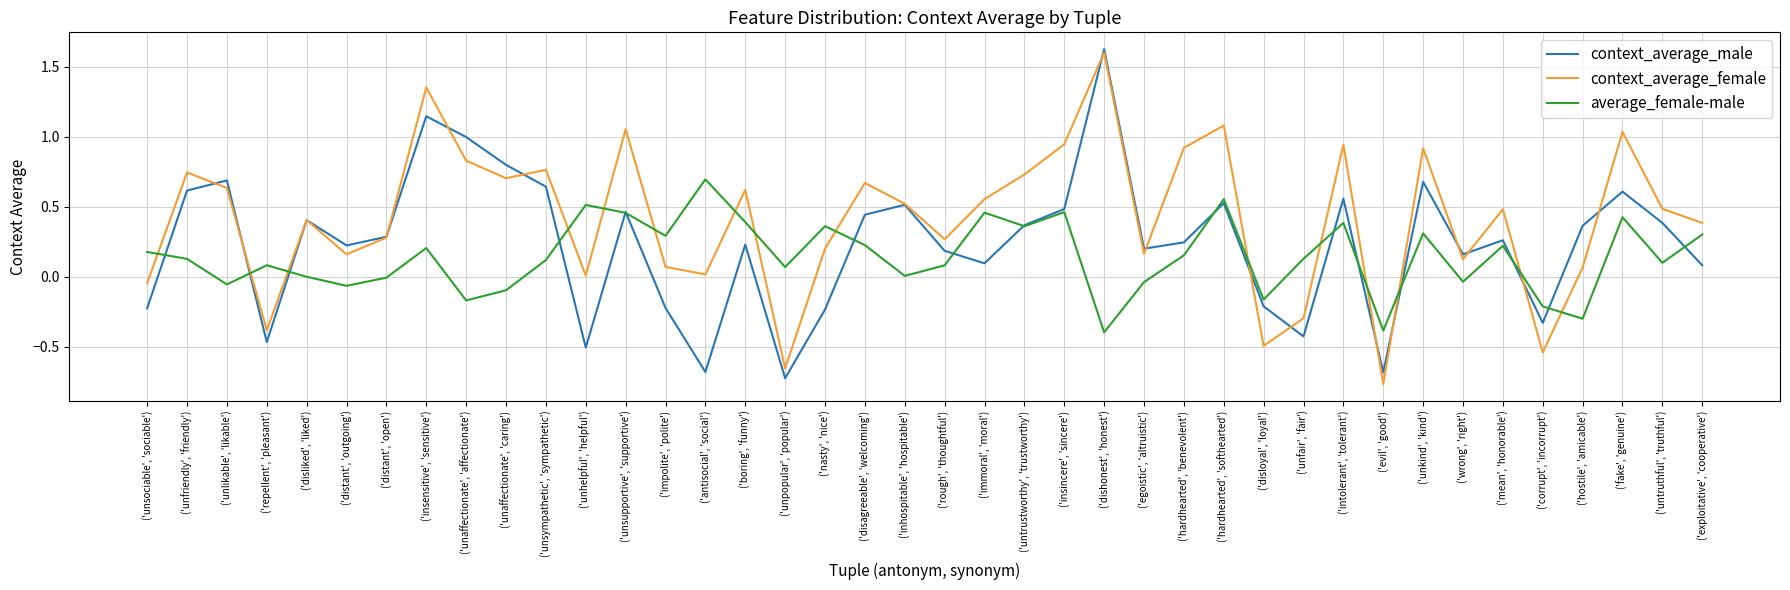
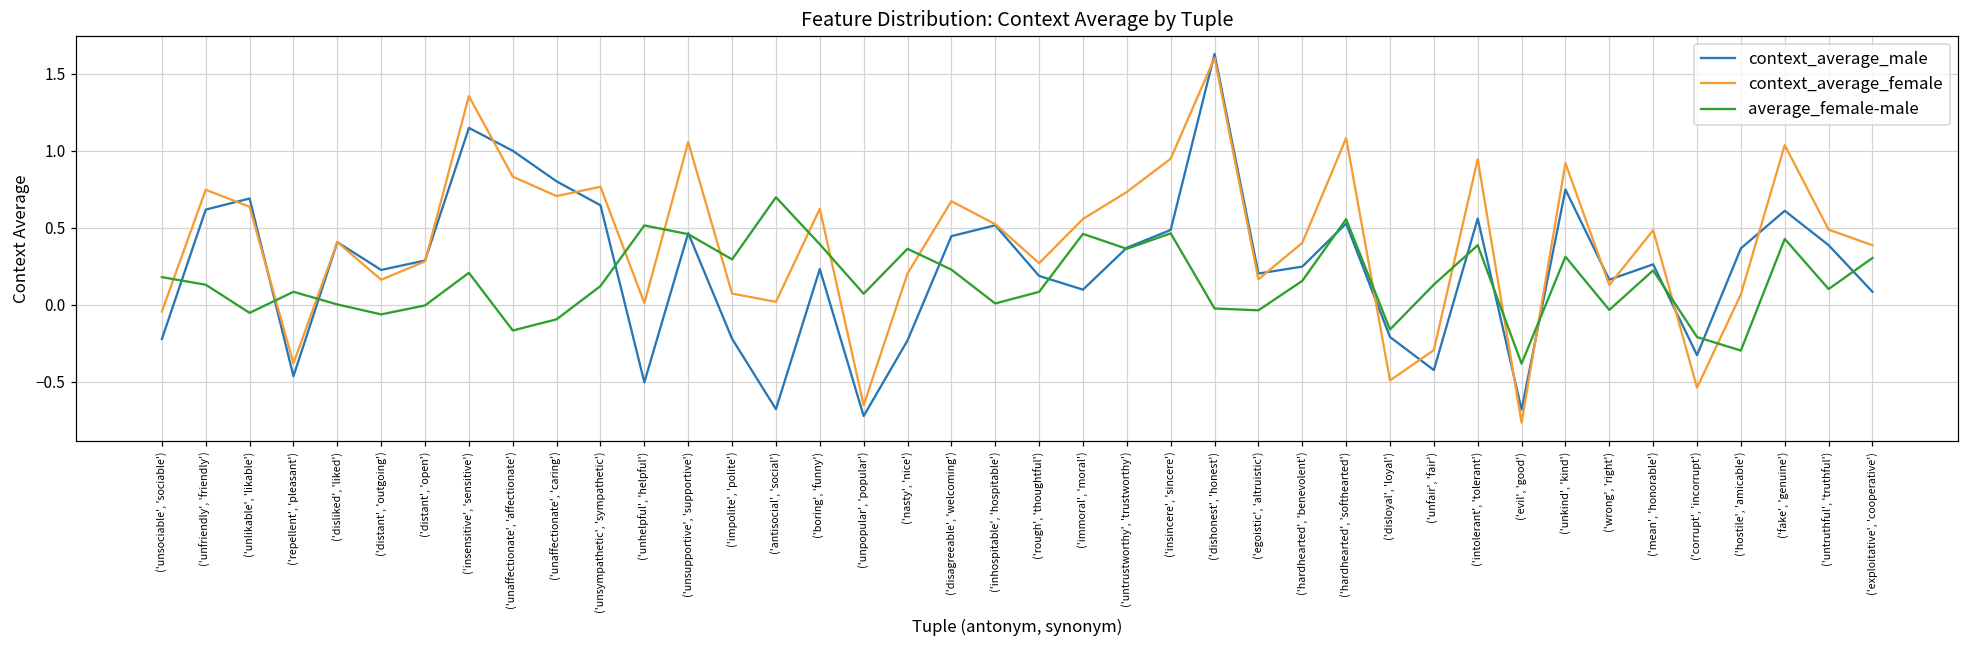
  {
    "context_average_male": {
      "('unsociable', 'sociable')": -0.22,
      "('unfriendly', 'friendly')": 0.62,
      "('unlikable', 'likable')": 0.69,
      "('repellent', 'pleasant')": -0.46,
      "('distant', 'outgoing')": 0.22,
      "('insensitive', 'sensitive')": 1.15,
      "('unaffectionate', 'affectionate')": 1.00,
      "('unaffectionate', 'caring')": 0.80,
      "('unsympathetic', 'sympathetic')": 0.64,
      "('unhelpful', 'helpful')": -0.50,
      "('impolite', 'polite')": -0.22,
      "('antisocial', 'social')": -0.68,
      "('boring', 'funny')": 0.23,
      "('unpopular', 'popular')": -0.72,
      "('nasty', 'nice')": -0.23,
      "('disagreeable', 'welcoming')": 0.44,
      "('rough', 'thoughtful')": 0.19,
      "('immoral', 'moral')": 0.10,
      "('insincere', 'sincere')": 0.48,
      "('dishonest', 'honest')": 1.63,
      "('egoistic', 'altruistic')": 0.20,
      "('hardhearted', 'benevolent')": 0.25,
      "('hardhearted', 'softhearted')": 0.53,
      "('disloyal', 'loyal')": -0.21,
      "('unfair', 'fair')": -0.43,
      "('intolerant', 'tolerant')": 0.56,
      "('evil', 'good')": -0.68,
-     "('unkind', 'kind')": 0.68,
+     "('unkind', 'kind')": 0.75,
      "('wrong', 'right')": 0.16,
      "('mean', 'honorable')": 0.26,
      "('corrupt', 'incorrupt')": -0.33,
      "('hostile', 'amicable')": 0.36,
      "('fake', 'genuine')": 0.61,
      "('untruthful', 'truthful')": 0.39,
      "('exploitative', 'cooperative')": 0.08
    },
    "context_average_female": {
      "('unsociable', 'sociable')": -0.05,
      "('unfriendly', 'friendly')": 0.75,
      "('unlikable', 'likable')": 0.63,
      "('repellent', 'pleasant')": -0.38,
      "('distant', 'outgoing')": 0.16,
      "('insensitive', 'sensitive')": 1.35,
      "('unaffectionate', 'affectionate')": 0.83,
      "('unaffectionate', 'caring')": 0.70,
      "('unsympathetic', 'sympathetic')": 0.76,
      "('unhelpful', 'helpful')": 0.01,
      "('unsupportive', 'supportive')": 1.05,
      "('impolite', 'polite')": 0.07,
      "('antisocial', 'social')": 0.02,
      "('boring', 'funny')": 0.62,
      "('unpopular', 'popular')": -0.65,
      "('nasty', 'nice')": 0.20,
      "('disagreeable', 'welcoming')": 0.67,
      "('rough', 'thoughtful')": 0.27,
      "('immoral', 'moral')": 0.56,
      "('untrustworthy', 'trustworthy')": 0.73,
      "('insincere', 'sincere')": 0.95,
      "('dishonest', 'honest')": 1.60,
      "('egoistic', 'altruistic')": 0.16,
-     "('hardhearted', 'benevolent')": 0.92,
+     "('hardhearted', 'benevolent')": 0.40,
      "('hardhearted', 'softhearted')": 1.08,
      "('disloyal', 'loyal')": -0.49,
      "('unfair', 'fair')": -0.30,
      "('intolerant', 'tolerant')": 0.94,
      "('evil', 'good')": -0.77,
      "('unkind', 'kind')": 0.92,
      "('wrong', 'right')": 0.13,
      "('mean', 'honorable')": 0.48,
      "('corrupt', 'incorrupt')": -0.54,
      "('hostile', 'amicable')": 0.07,
      "('fake', 'genuine')": 1.04,
      "('untruthful', 'truthful')": 0.49,
      "('exploitative', 'cooperative')": 0.39
    },
    "average_female-male": {
      "('unsociable', 'sociable')": 0.18,
      "('unfriendly', 'friendly')": 0.13,
      "('unlikable', 'likable')": -0.05,
      "('repellent', 'pleasant')": 0.08,
      "('disliked', 'liked')": 0.00,
      "('distant', 'outgoing')": -0.06,
      "('distant', 'open')": -0.01,
      "('insensitive', 'sensitive')": 0.21,
      "('unaffectionate', 'affectionate')": -0.17,
      "('unaffectionate', 'caring')": -0.10,
      "('unsympathetic', 'sympathetic')": 0.12,
      "('unhelpful', 'helpful')": 0.51,
      "('impolite', 'polite')": 0.29,
      "('antisocial', 'social')": 0.70,
      "('boring', 'funny')": 0.39,
      "('unpopular', 'popular')": 0.07,
      "('nasty', 'nice')": 0.36,
      "('disagreeable', 'welcoming')": 0.23,
      "('inhospitable', 'hospitable')": 0.01,
      "('rough', 'thoughtful')": 0.08,
      "('immoral', 'moral')": 0.46,
      "('insincere', 'sincere')": 0.46,
-     "('dishonest', 'honest')": -0.40,
+     "('dishonest', 'honest')": -0.03,
      "('egoistic', 'altruistic')": -0.04,
      "('hardhearted', 'benevolent')": 0.15,
      "('hardhearted', 'softhearted')": 0.55,
      "('disloyal', 'loyal')": -0.16,
      "('unfair', 'fair')": 0.13,
      "('intolerant', 'tolerant')": 0.39,
      "('evil', 'good')": -0.38,
      "('unkind', 'kind')": 0.31,
      "('wrong', 'right')": -0.03,
      "('mean', 'honorable')": 0.22,
      "('corrupt', 'incorrupt')": -0.21,
      "('hostile', 'amicable')": -0.30,
      "('fake', 'genuine')": 0.43,
      "('untruthful', 'truthful')": 0.10,
      "('exploitative', 'cooperative')": 0.30
    }
  }
